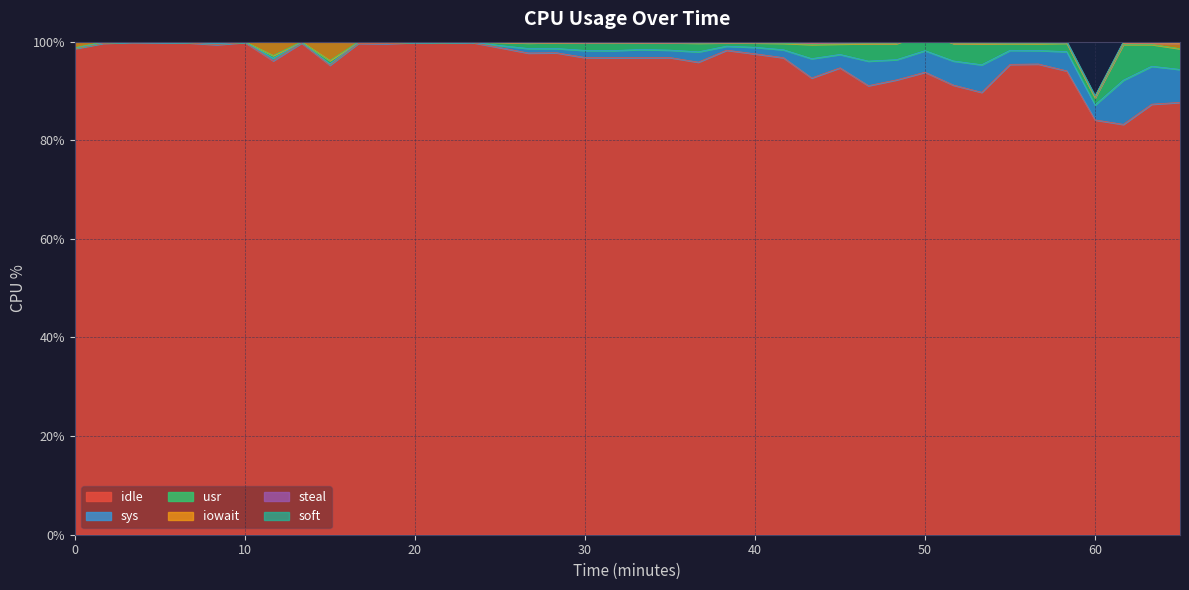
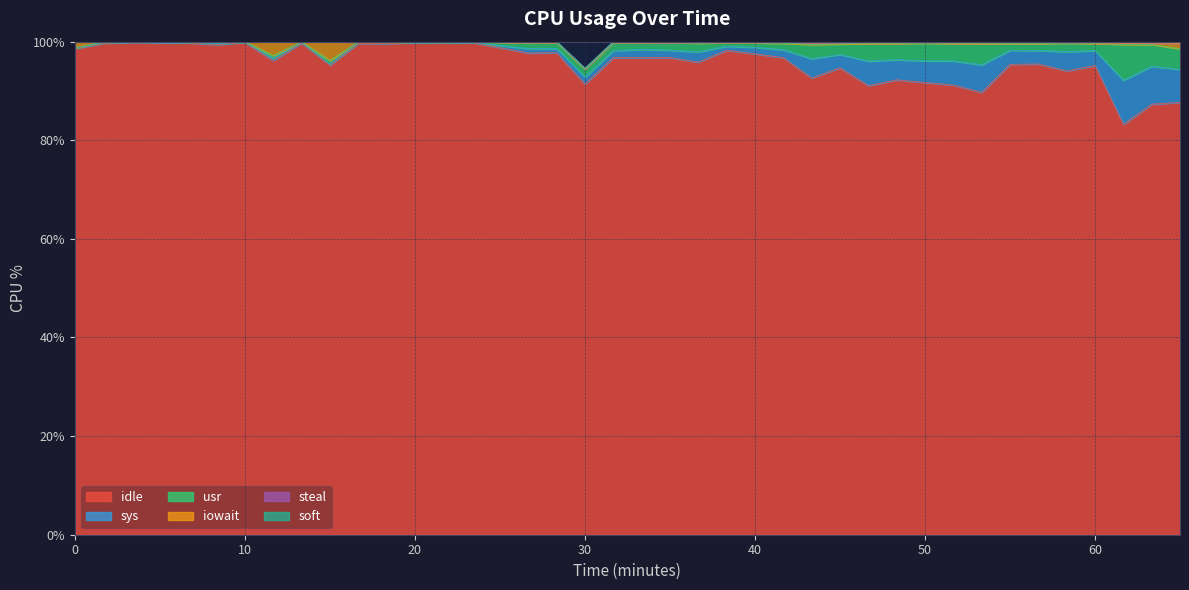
  {
    "idle": {
-     "30": "97%",
+     "30": "91%",
      "40": "98%",
-     "50": "94%",
-     "60": "84%"
+     "50": "92%",
+     "60": "95%"
    },
    "sys": {
      "30": "1%",
      "40": "1%",
      "50": "4%",
      "60": "3%"
    }
  }
